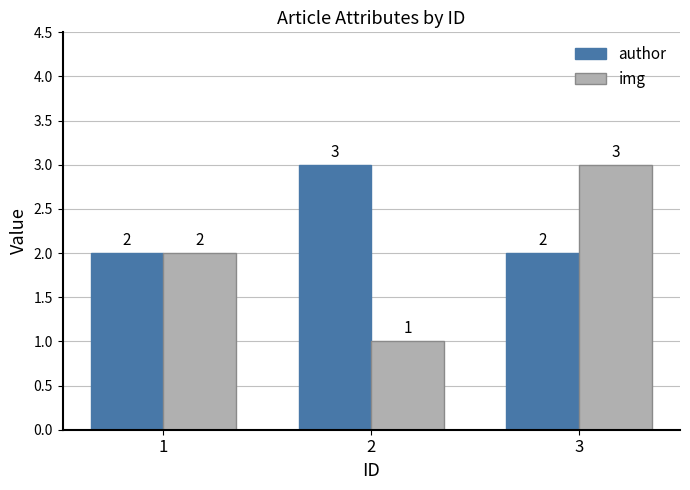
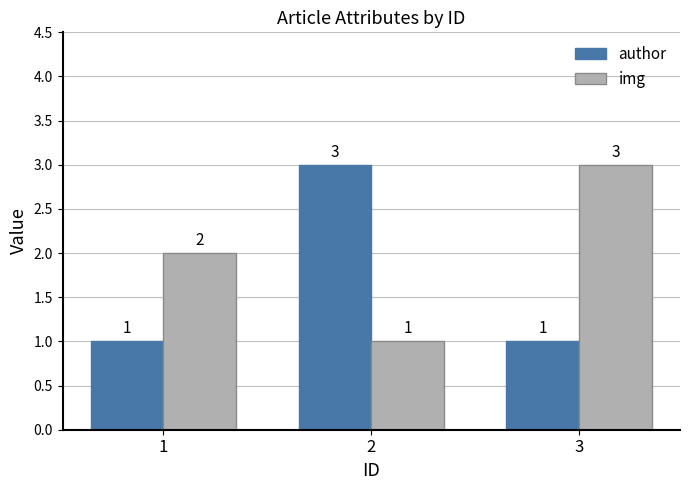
  {
    "author": {
-     "1": 2,
+     "1": 1,
      "2": 3,
-     "3": 2
+     "3": 1
    },
    "img": {
      "1": 2,
      "2": 1,
      "3": 3
    }
  }
